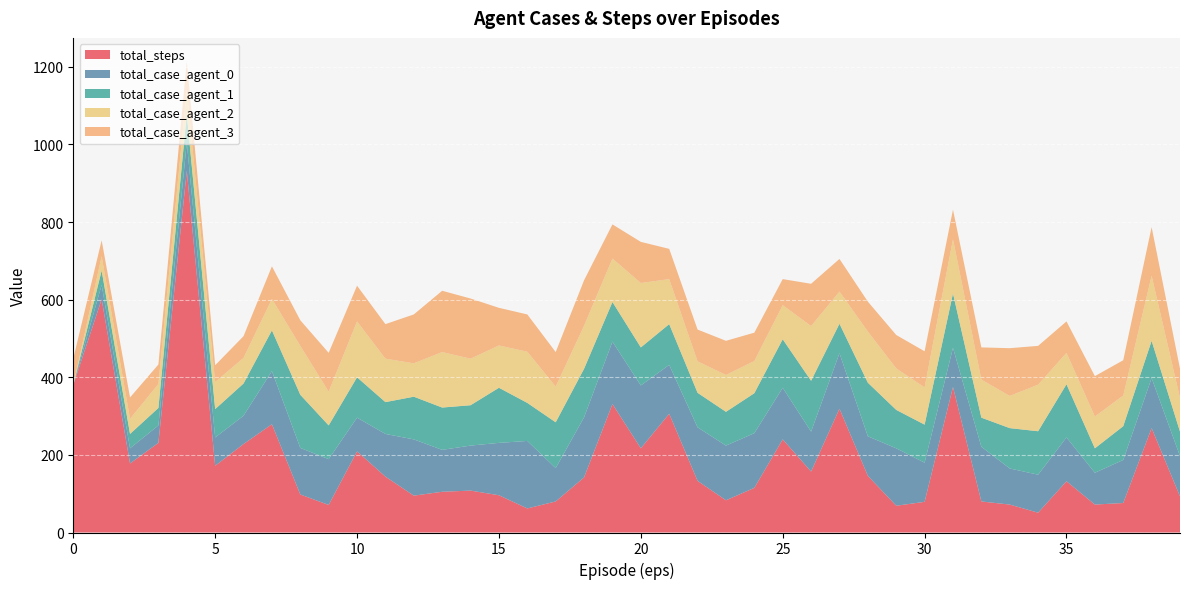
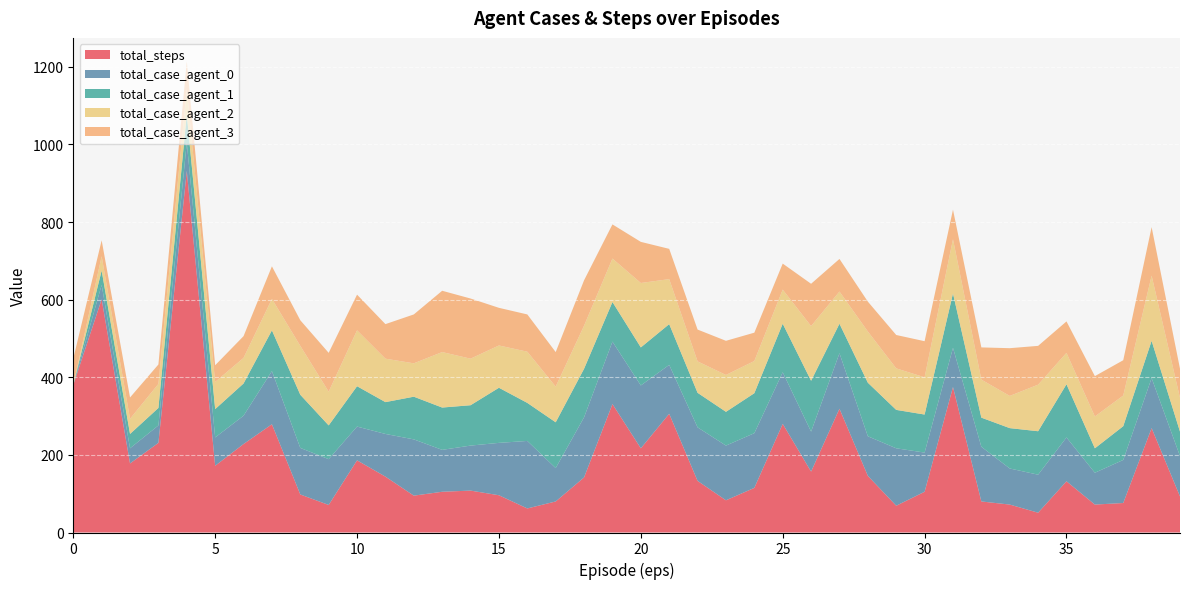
  {
    "total_steps": {
      "5": 170,
-     "10": 210,
+     "10": 190,
      "15": 100,
      "20": 220,
-     "25": 240,
-     "30": 80,
+     "25": 280,
+     "30": 110,
      "35": 130
    }
  }
